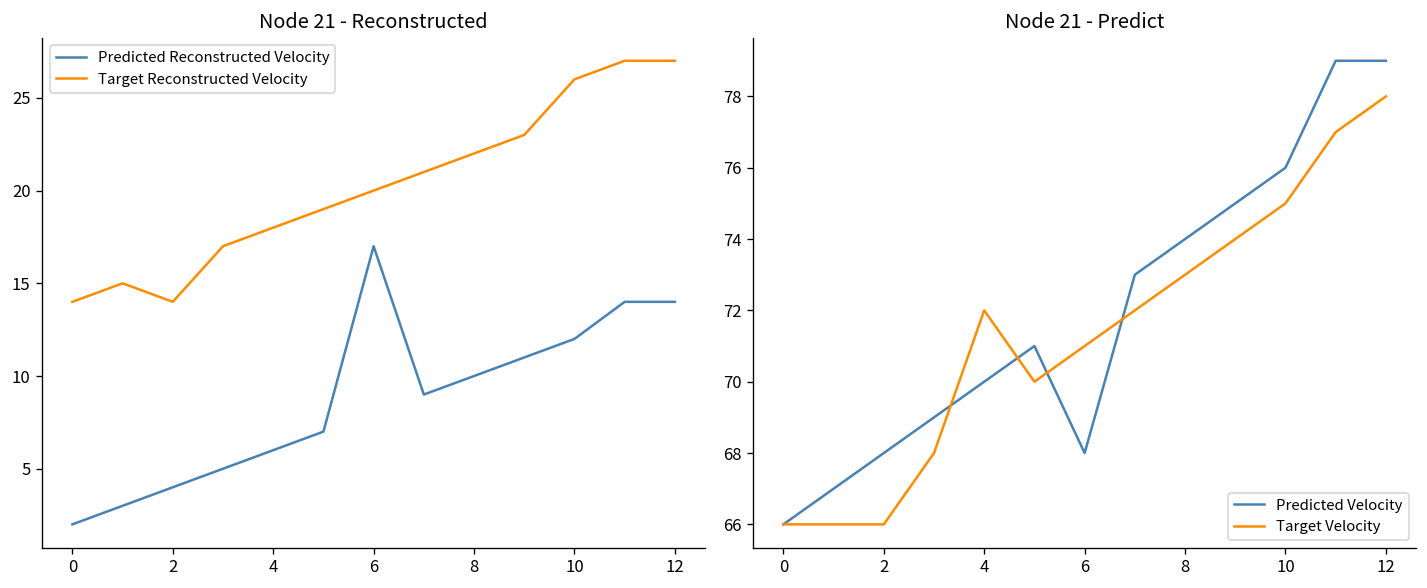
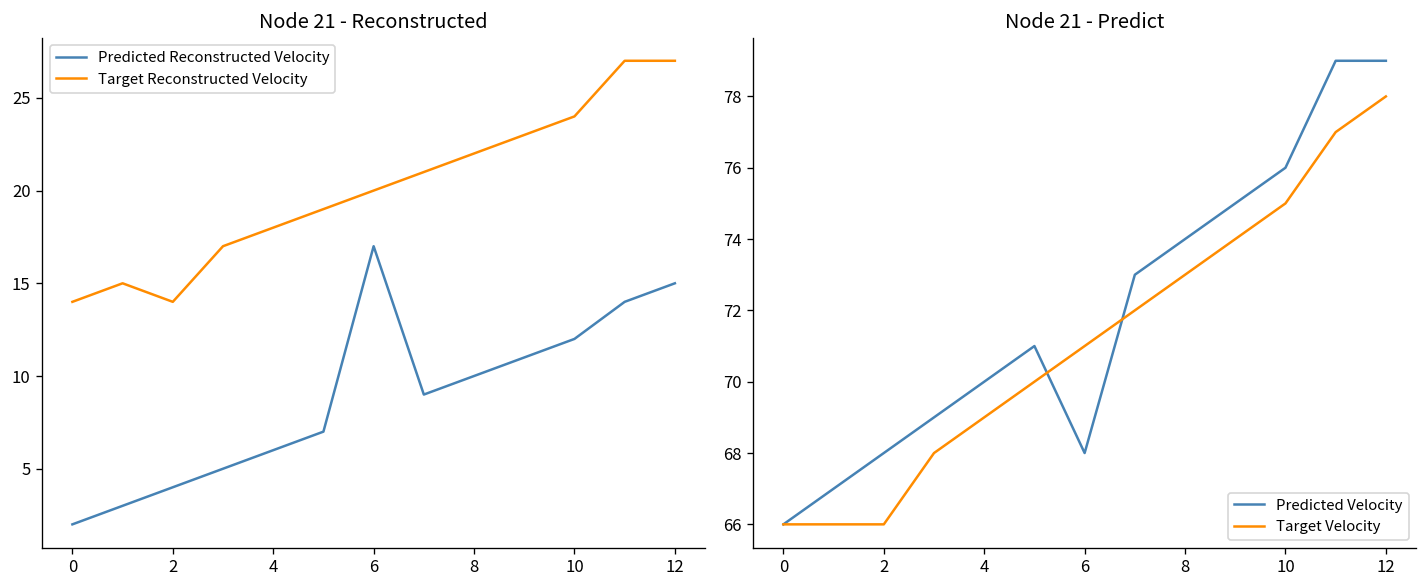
  {
    "Node 21 - Reconstructed": {
      "Predicted Reconstructed Velocity": {
        "0": 2,
        "2": 4,
        "4": 6,
        "6": 17,
        "8": 10,
        "10": 12,
-       "12": 14
+       "12": 15
      },
      "Target Reconstructed Velocity": {
        "0": 14,
        "2": 14,
        "4": 18,
        "6": 20,
        "8": 22,
-       "10": 26,
+       "10": 24,
        "12": 27
      }
    },
    "Node 21 - Predict": {
      "Predicted Velocity": {
        "2": 68,
        "4": 70,
        "6": 68,
        "8": 74,
        "10": 76,
        "12": 79
      },
      "Target Velocity": {
        "2": 66,
-       "4": 72,
+       "4": 69,
        "6": 71,
        "8": 73,
        "10": 75,
        "12": 78
      }
    }
  }
